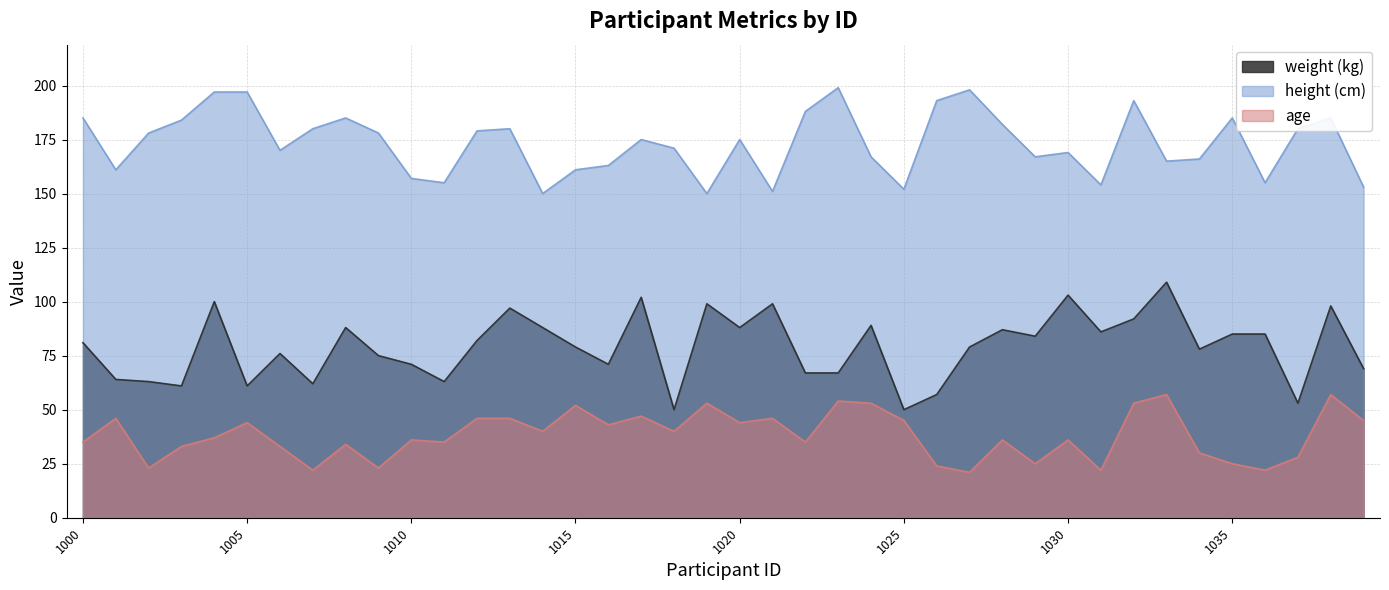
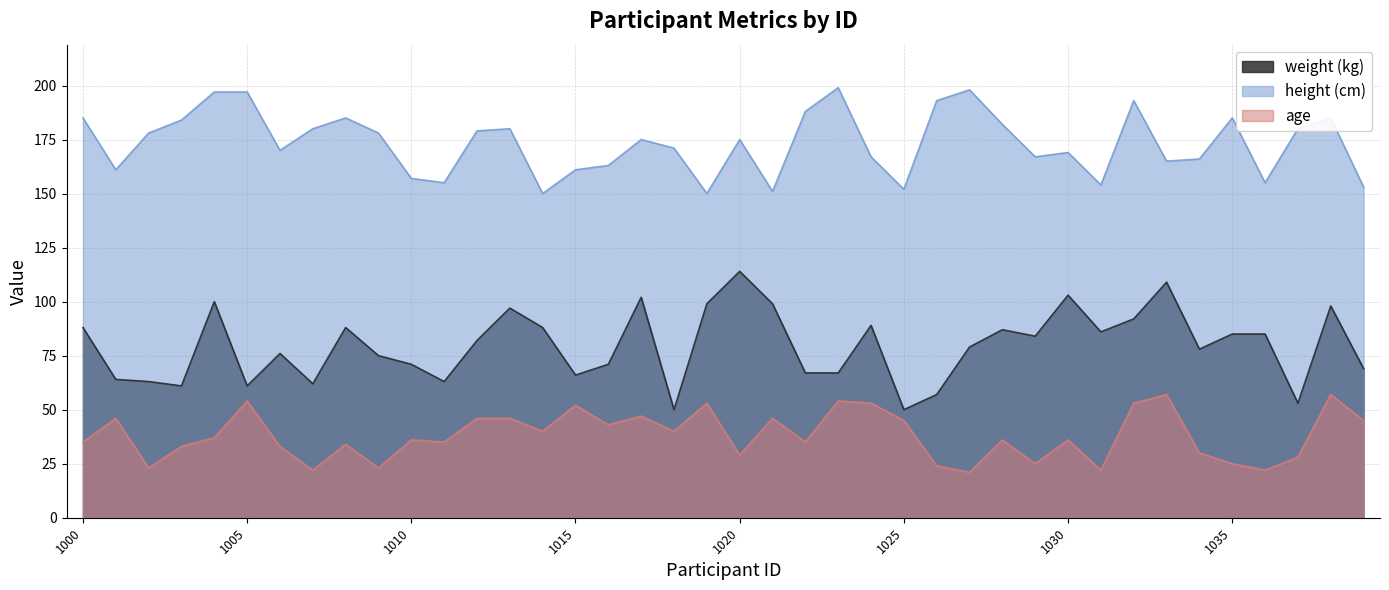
  {
    "weight (kg)": {
-     "1000": 81,
+     "1000": 88,
      "1005": 61,
      "1010": 71,
-     "1015": 79,
-     "1020": 88,
+     "1015": 66,
+     "1020": 114,
      "1025": 50,
      "1030": 103,
      "1035": 85
    },
    "height (cm)": {
      "1000": 185,
      "1005": 197,
      "1010": 157,
      "1015": 161,
      "1020": 175,
      "1025": 152,
      "1030": 169,
      "1035": 185
    },
    "age": {
      "1000": 35,
-     "1005": 44,
+     "1005": 54,
      "1010": 36,
      "1015": 52,
-     "1020": 44,
+     "1020": 29,
      "1025": 45,
      "1030": 36,
      "1035": 25
    }
  }
